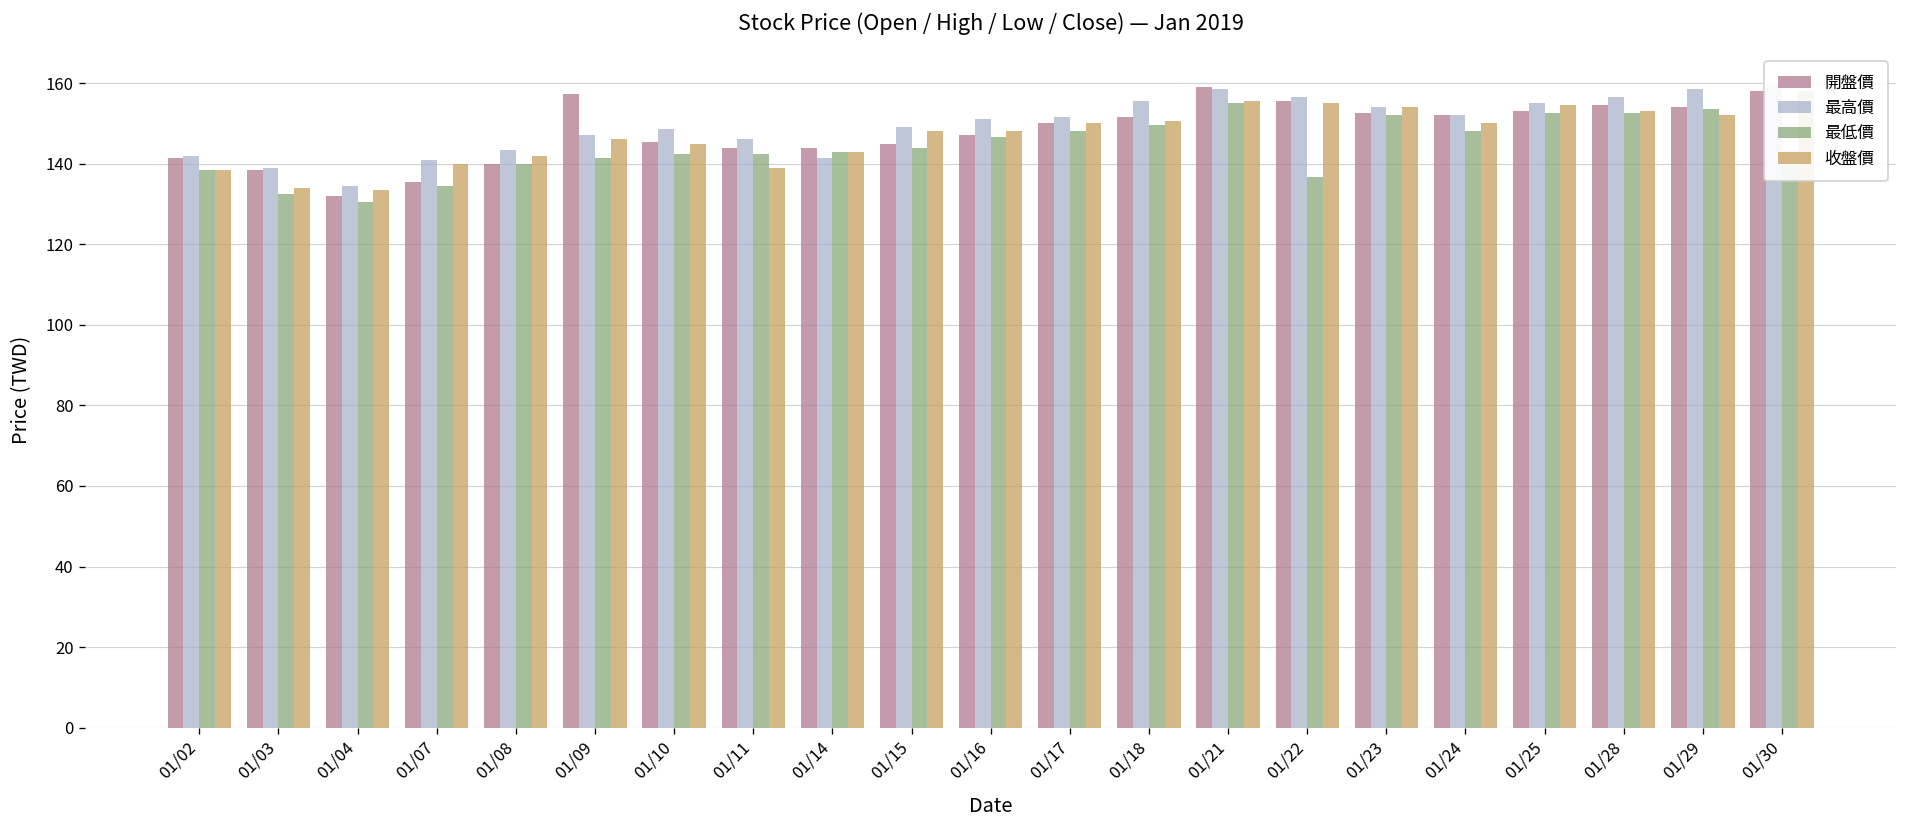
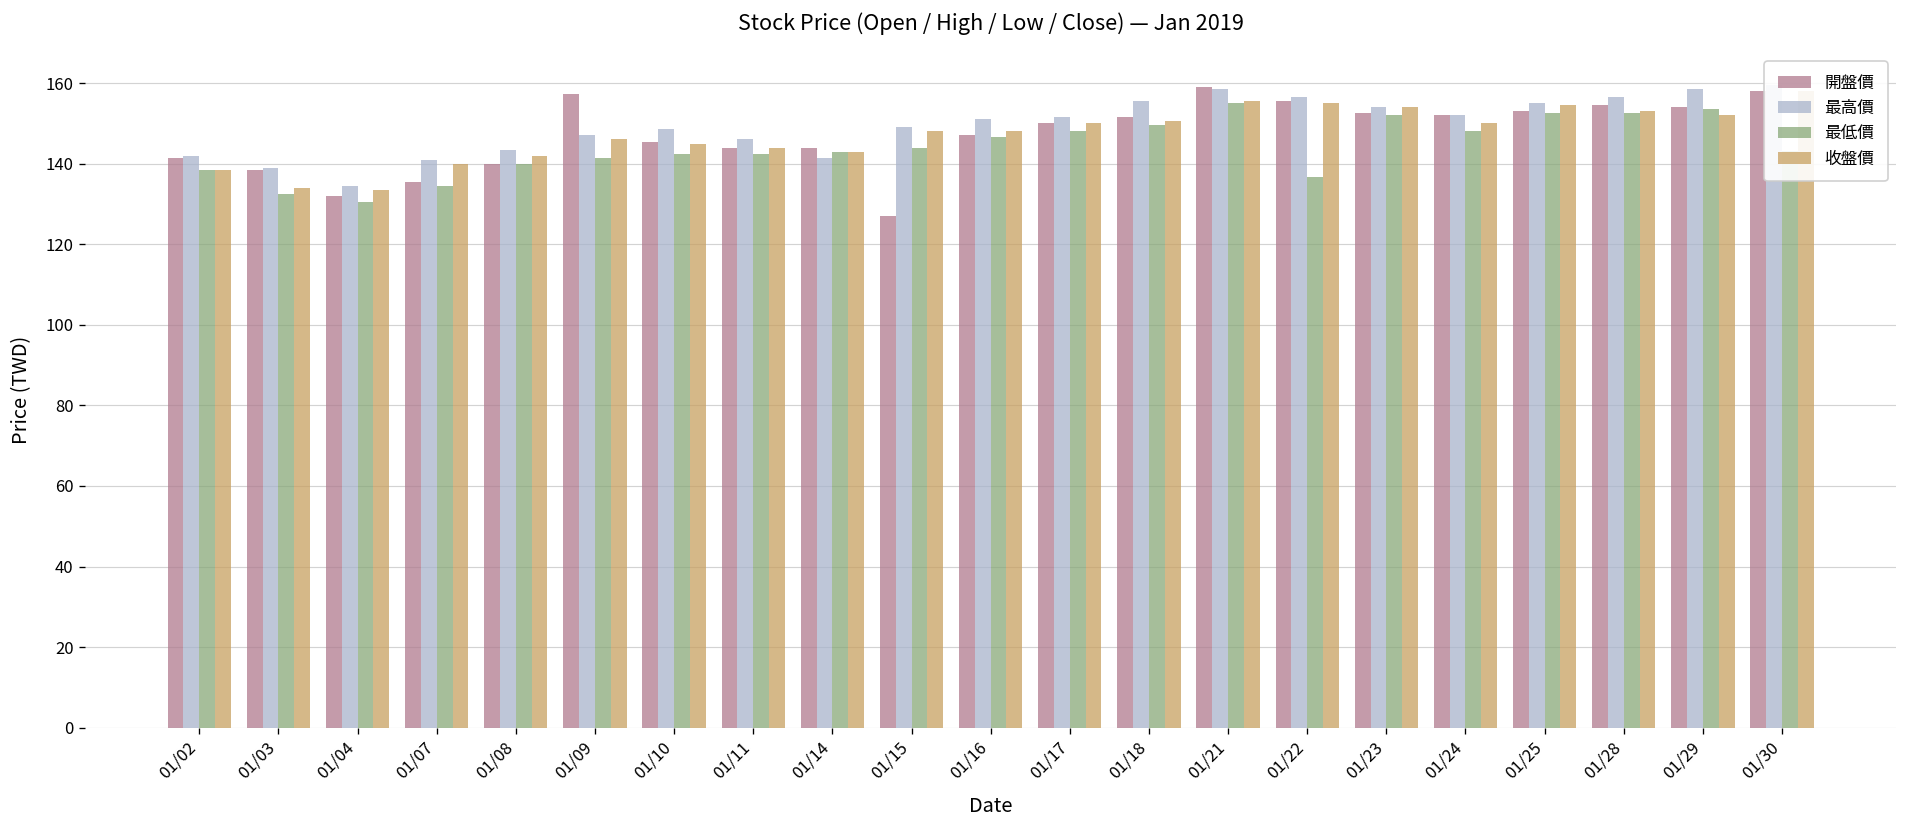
  {
    "開盤價": {
      "01/02": 142,
      "01/03": 139,
      "01/04": 132,
      "01/07": 136,
      "01/08": 140,
      "01/09": 157,
      "01/10": 146,
      "01/11": 144,
      "01/14": 144,
-     "01/15": 145,
+     "01/15": 127,
      "01/16": 147,
      "01/17": 150,
      "01/18": 152,
      "01/21": 159,
      "01/22": 156,
      "01/23": 153,
      "01/24": 152,
      "01/25": 153,
      "01/28": 155,
      "01/29": 154,
      "01/30": 158
    },
    "最高價": {
      "01/02": 142,
      "01/03": 139,
      "01/04": 135,
      "01/07": 141,
      "01/08": 144,
      "01/09": 147,
      "01/10": 149,
      "01/11": 146,
      "01/14": 141,
      "01/15": 149,
      "01/16": 151,
      "01/17": 152,
      "01/18": 156,
      "01/21": 159,
      "01/22": 157,
      "01/23": 154,
      "01/24": 152,
      "01/25": 155,
      "01/28": 157,
      "01/29": 159
    },
    "最低價": {
      "01/02": 139,
      "01/03": 133,
      "01/04": 131,
      "01/07": 135,
      "01/08": 140,
      "01/09": 142,
      "01/10": 143,
      "01/11": 143,
      "01/14": 143,
      "01/15": 144,
      "01/16": 147,
      "01/17": 148,
      "01/18": 150,
      "01/21": 155,
      "01/22": 137,
      "01/23": 152,
      "01/24": 148,
      "01/25": 153,
      "01/28": 153,
      "01/29": 154
    },
    "收盤價": {
      "01/02": 139,
      "01/03": 134,
      "01/04": 134,
      "01/07": 140,
      "01/08": 142,
      "01/09": 146,
      "01/10": 145,
-     "01/11": 139,
+     "01/11": 144,
      "01/14": 143,
      "01/15": 148,
      "01/16": 148,
      "01/17": 150,
      "01/18": 151,
      "01/21": 156,
      "01/22": 155,
      "01/23": 154,
      "01/24": 150,
      "01/25": 155,
      "01/28": 153,
      "01/29": 152
    }
  }
